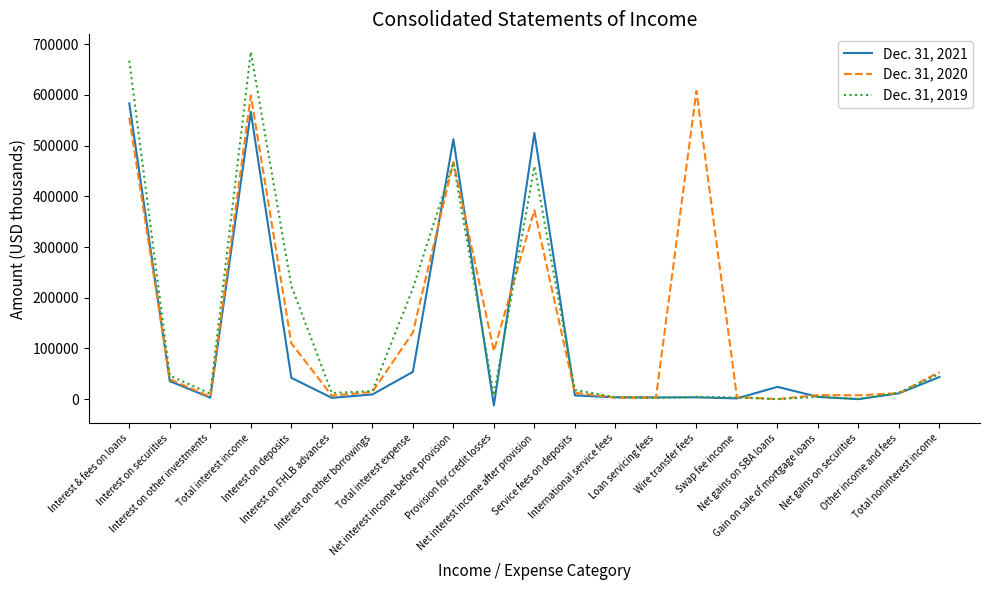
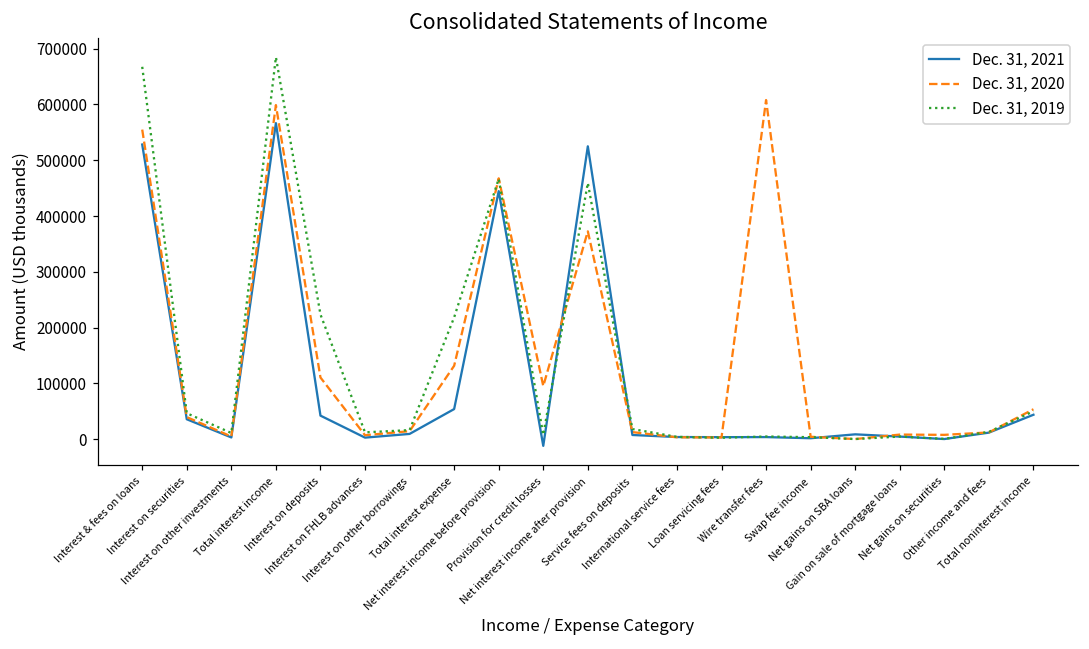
  {
    "Dec. 31, 2021": {
-     "Interest & fees on loans": 580000,
+     "Interest & fees on loans": 530000,
      "Total interest income": 570000,
      "Interest on deposits": 40000,
      "Total interest expense": 50000,
-     "Net interest income before provision": 510000,
+     "Net interest income before provision": 440000,
      "Provision for credit losses": -10000,
      "Net interest income after provision": 520000,
      "Service fees on deposits": 10000,
-     "Net gains on SBA loans": 20000,
+     "Net gains on SBA loans": 10000,
      "Total noninterest income": 40000
    },
    "Dec. 31, 2020": {
      "Interest & fees on loans": 550000,
      "Total interest income": 600000,
      "Interest on deposits": 110000,
      "Total interest expense": 130000,
      "Provision for credit losses": 100000,
      "Net interest income after provision": 370000,
      "Service fees on deposits": 10000,
      "Wire transfer fees": 610000,
      "Net gains on securities": 10000
    },
    "Dec. 31, 2019": {
      "Interest & fees on loans": 670000,
      "Interest on securities": 50000,
      "Interest on other investments": 10000,
      "Total interest income": 680000,
      "Interest on deposits": 220000,
      "Interest on FHLB advances": 10000,
      "Total interest expense": 220000,
      "Provision for credit losses": 10000,
      "Net interest income after provision": 460000,
      "Service fees on deposits": 20000
    }
  }
